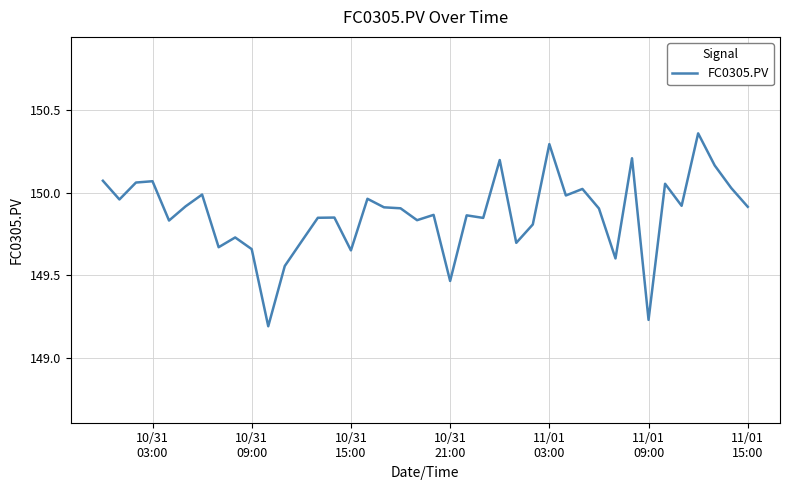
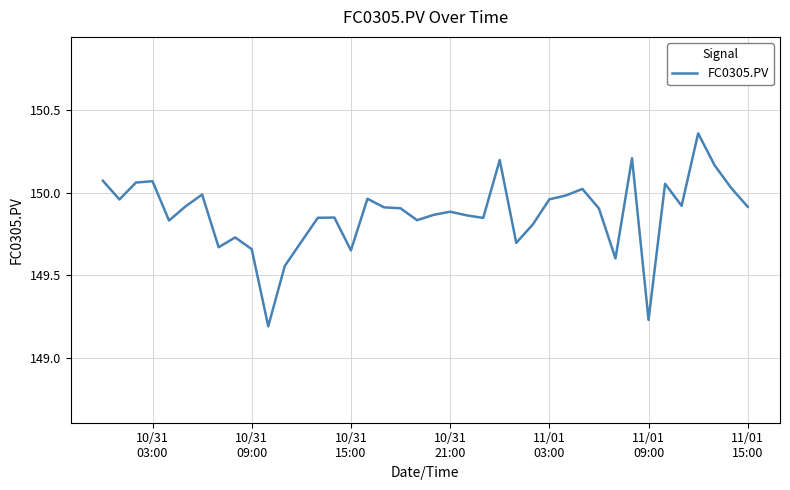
  {
    "10/31 03:00": 150.07,
    "10/31 09:00": 149.66,
    "10/31 15:00": 149.65,
-   "10/31 21:00": 149.46,
-   "11/01 03:00": 150.29,
+   "10/31 21:00": 149.88,
+   "11/01 03:00": 149.96,
    "11/01 09:00": 149.23,
    "11/01 15:00": 149.91
  }
